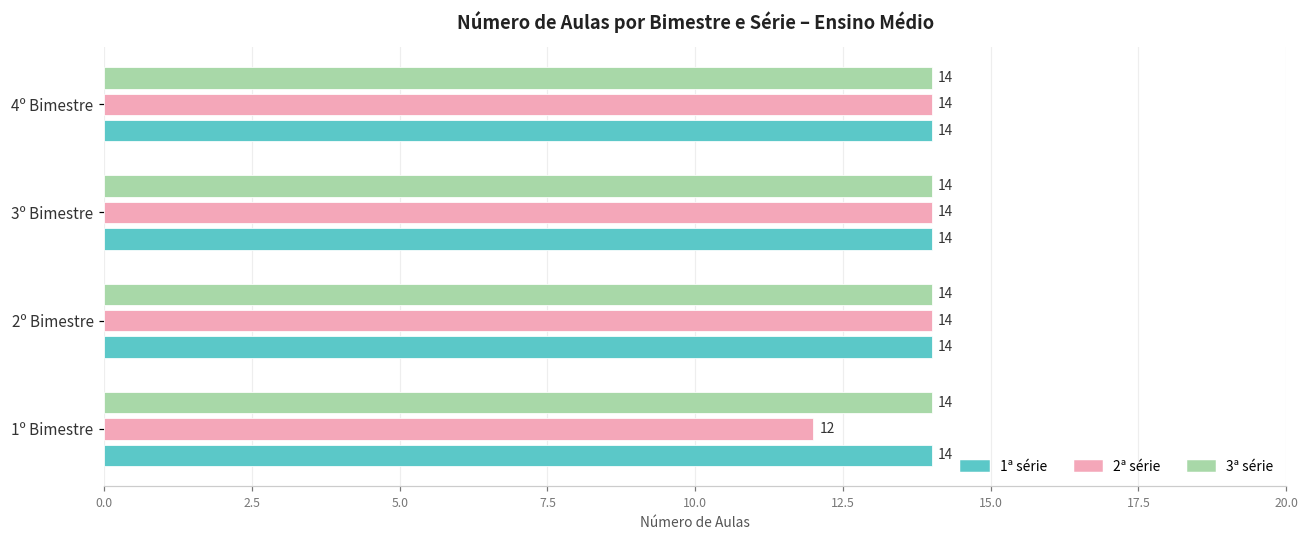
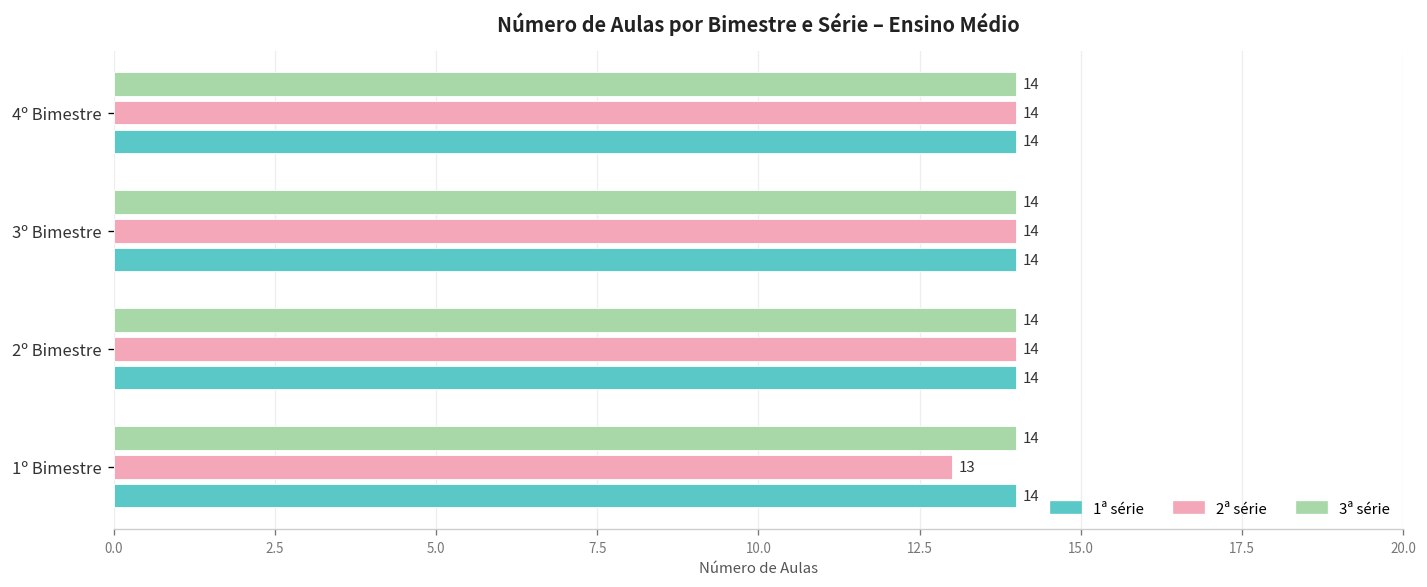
  {
    "1ª série": {
      "4º Bimestre": 14,
      "3º Bimestre": 14,
      "2º Bimestre": 14,
      "1º Bimestre": 14
    },
    "2ª série": {
      "4º Bimestre": 14,
      "3º Bimestre": 14,
      "2º Bimestre": 14,
-     "1º Bimestre": 12
+     "1º Bimestre": 13
    },
    "3ª série": {
      "4º Bimestre": 14,
      "3º Bimestre": 14,
      "2º Bimestre": 14,
      "1º Bimestre": 14
    }
  }
